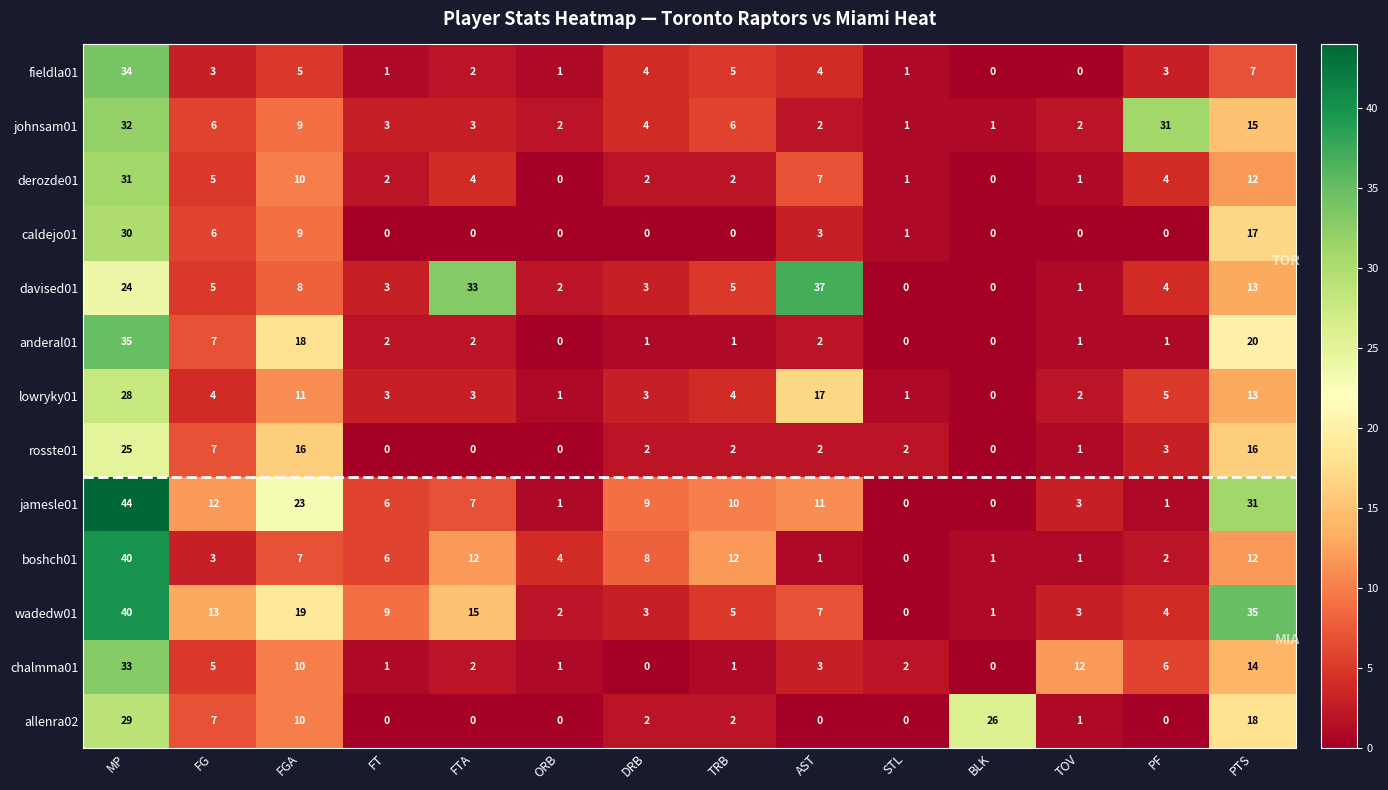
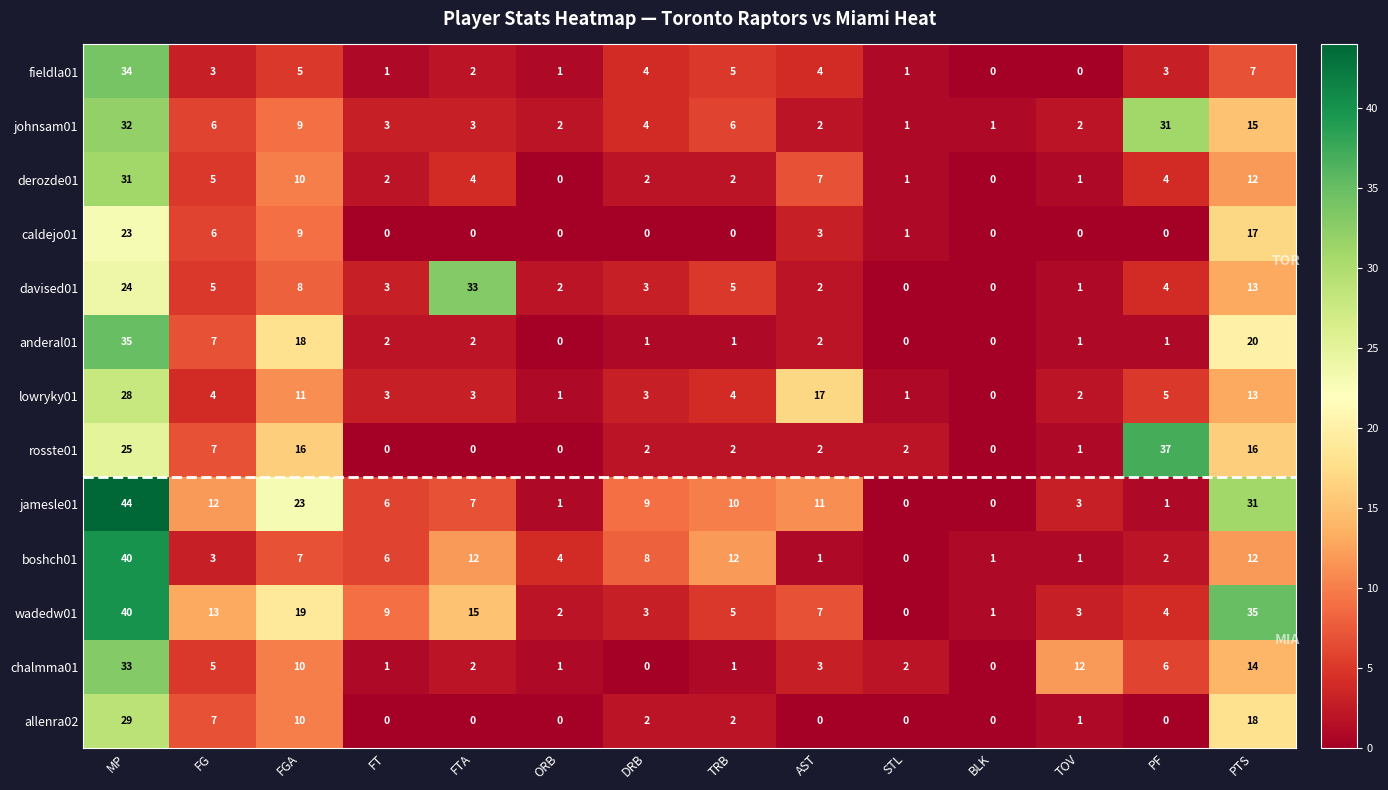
  {
    "fieldla01": {
      "MP": 34,
      "FG": 3,
      "FGA": 5,
      "FT": 1,
      "FTA": 2,
      "ORB": 1,
      "DRB": 4,
      "TRB": 5,
      "AST": 4,
      "STL": 1,
      "BLK": 0,
      "TOV": 0,
      "PF": 3,
      "PTS": 7
    },
    "johnsam01": {
      "MP": 32,
      "FG": 6,
      "FGA": 9,
      "FT": 3,
      "FTA": 3,
      "ORB": 2,
      "DRB": 4,
      "TRB": 6,
      "AST": 2,
      "STL": 1,
      "BLK": 1,
      "TOV": 2,
      "PF": 31,
      "PTS": 15
    },
    "derozde01": {
      "MP": 31,
      "FG": 5,
      "FGA": 10,
      "FT": 2,
      "FTA": 4,
      "ORB": 0,
      "DRB": 2,
      "TRB": 2,
      "AST": 7,
      "STL": 1,
      "BLK": 0,
      "TOV": 1,
      "PF": 4,
      "PTS": 12
    },
    "caldejo01": {
-     "MP": 30,
+     "MP": 23,
      "FG": 6,
      "FGA": 9,
      "FT": 0,
      "FTA": 0,
      "ORB": 0,
      "DRB": 0,
      "TRB": 0,
      "AST": 3,
      "STL": 1,
      "BLK": 0,
      "TOV": 0,
      "PF": 0
    },
    "davised01": {
      "MP": 24,
      "FG": 5,
      "FGA": 8,
      "FT": 3,
      "FTA": 33,
      "ORB": 2,
      "DRB": 3,
      "TRB": 5,
-     "AST": 37,
+     "AST": 2,
      "STL": 0,
      "BLK": 0,
      "TOV": 1,
      "PF": 4
    },
    "anderal01": {
      "MP": 35,
      "FG": 7,
      "FGA": 18,
      "FT": 2,
      "FTA": 2,
      "ORB": 0,
      "DRB": 1,
      "TRB": 1,
      "AST": 2,
      "STL": 0,
      "BLK": 0,
      "TOV": 1,
      "PF": 1,
      "PTS": 20
    },
    "lowryky01": {
      "MP": 28,
      "FG": 4,
      "FGA": 11,
      "FT": 3,
      "FTA": 3,
      "ORB": 1,
      "DRB": 3,
      "TRB": 4,
      "AST": 17,
      "STL": 1,
      "BLK": 0,
      "TOV": 2,
      "PF": 5,
      "PTS": 13
    },
    "rosste01": {
      "MP": 25,
      "FG": 7,
      "FGA": 16,
      "FT": 0,
      "FTA": 0,
      "ORB": 0,
      "DRB": 2,
      "TRB": 2,
      "AST": 2,
      "STL": 2,
      "BLK": 0,
      "TOV": 1,
-     "PF": 3,
+     "PF": 37,
      "PTS": 16
    },
    "jamesle01": {
      "MP": 44,
      "FG": 12,
      "FGA": 23,
      "FT": 6,
      "FTA": 7,
      "ORB": 1,
      "DRB": 9,
      "TRB": 10,
      "AST": 11,
      "STL": 0,
      "BLK": 0,
      "TOV": 3,
      "PF": 1,
      "PTS": 31
    },
    "boshch01": {
      "MP": 40,
      "FG": 3,
      "FGA": 7,
      "FT": 6,
      "FTA": 12,
      "ORB": 4,
      "DRB": 8,
      "TRB": 12,
      "AST": 1,
      "STL": 0,
      "BLK": 1,
      "TOV": 1,
      "PF": 2,
      "PTS": 12
    },
    "wadedw01": {
      "MP": 40,
      "FG": 13,
      "FGA": 19,
      "FT": 9,
      "FTA": 15,
      "ORB": 2,
      "DRB": 3,
      "TRB": 5,
      "AST": 7,
      "STL": 0,
      "BLK": 1,
      "TOV": 3,
      "PF": 4
    },
    "chalmma01": {
      "MP": 33,
      "FG": 5,
      "FGA": 10,
      "FT": 1,
      "FTA": 2,
      "ORB": 1,
      "DRB": 0,
      "TRB": 1,
      "AST": 3,
      "STL": 2,
      "BLK": 0,
      "TOV": 12,
      "PF": 6
    },
    "allenra02": {
      "MP": 29,
      "FG": 7,
      "FGA": 10,
      "FT": 0,
      "FTA": 0,
      "ORB": 0,
      "DRB": 2,
      "TRB": 2,
      "AST": 0,
      "STL": 0,
-     "BLK": 26,
+     "BLK": 0,
      "TOV": 1,
      "PF": 0,
      "PTS": 18
    }
  }
